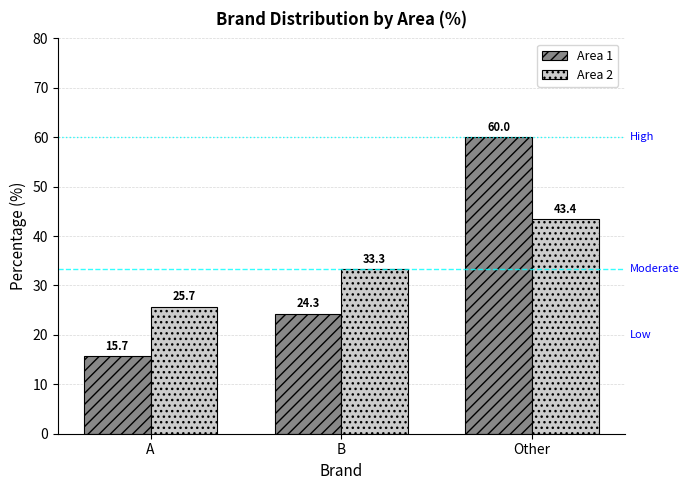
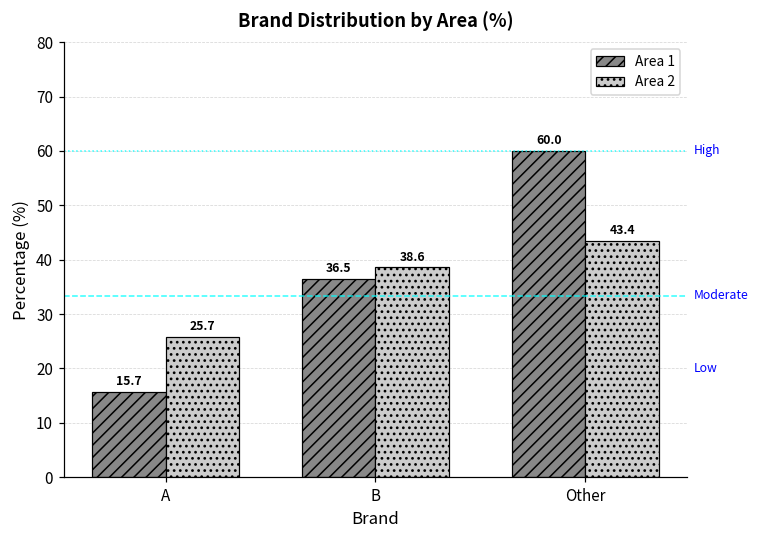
  {
    "Area 1": {
      "A": 15.7,
-     "B": 24.3,
+     "B": 36.5,
      "Other": 60.0
    },
    "Area 2": {
      "A": 25.7,
-     "B": 33.3,
+     "B": 38.6,
      "Other": 43.4
    }
  }
